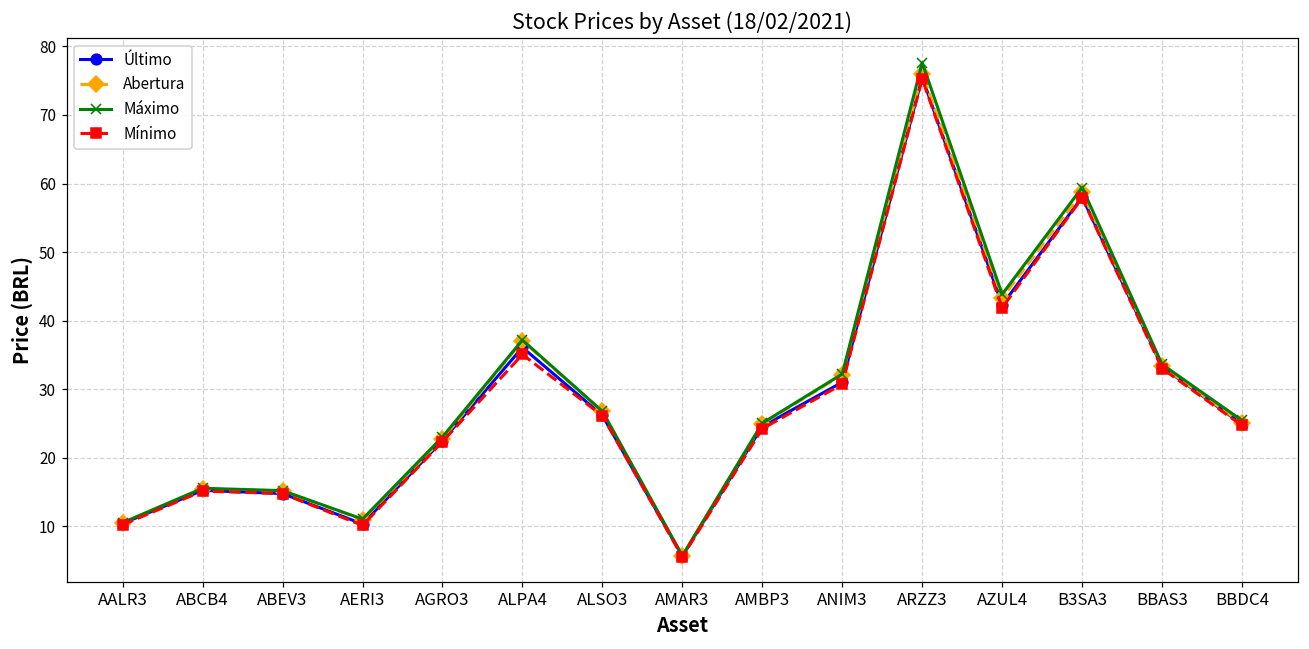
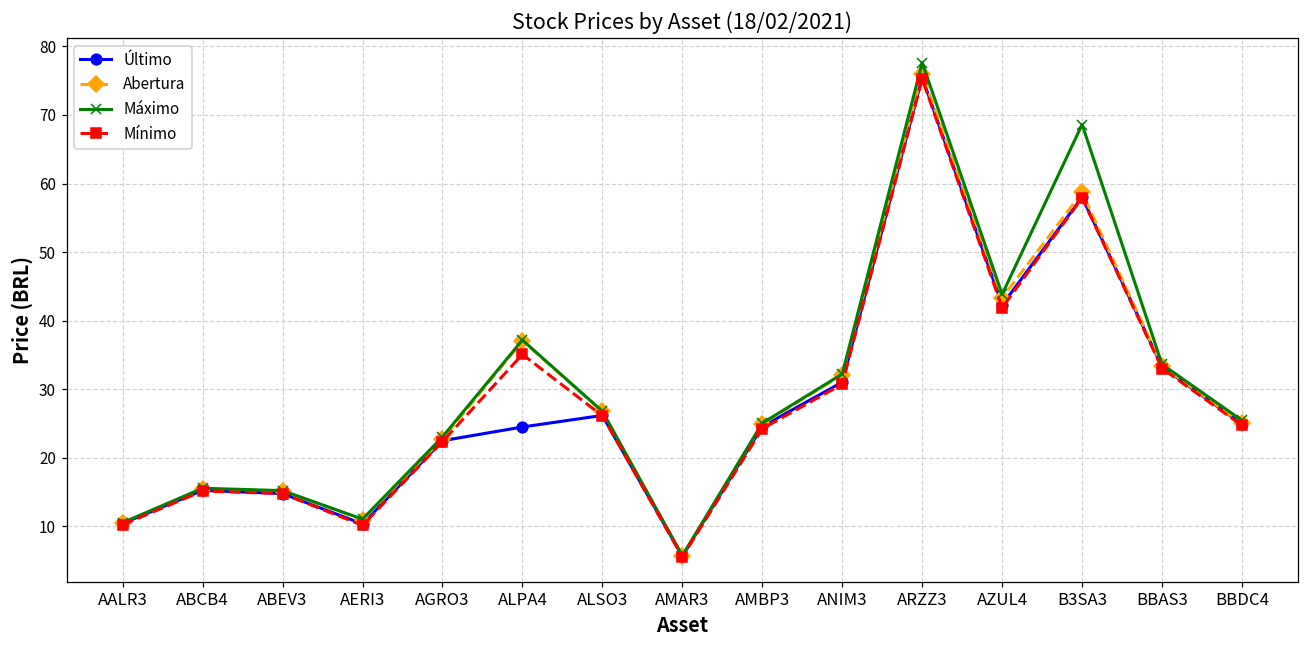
  {
    "Último": {
-     "ALPA4": 36,
+     "ALPA4": 25,
      "AZUL4": 42
    },
    "Abertura": {
      "ARZZ3": 76,
      "AZUL4": 43,
      "B3SA3": 59
    },
    "Máximo": {
      "ARZZ3": 78,
      "AZUL4": 44,
-     "B3SA3": 59,
+     "B3SA3": 69,
      "BBDC4": 25
    },
    "Mínimo": {
      "ALPA4": 35,
      "AZUL4": 42
    }
  }
